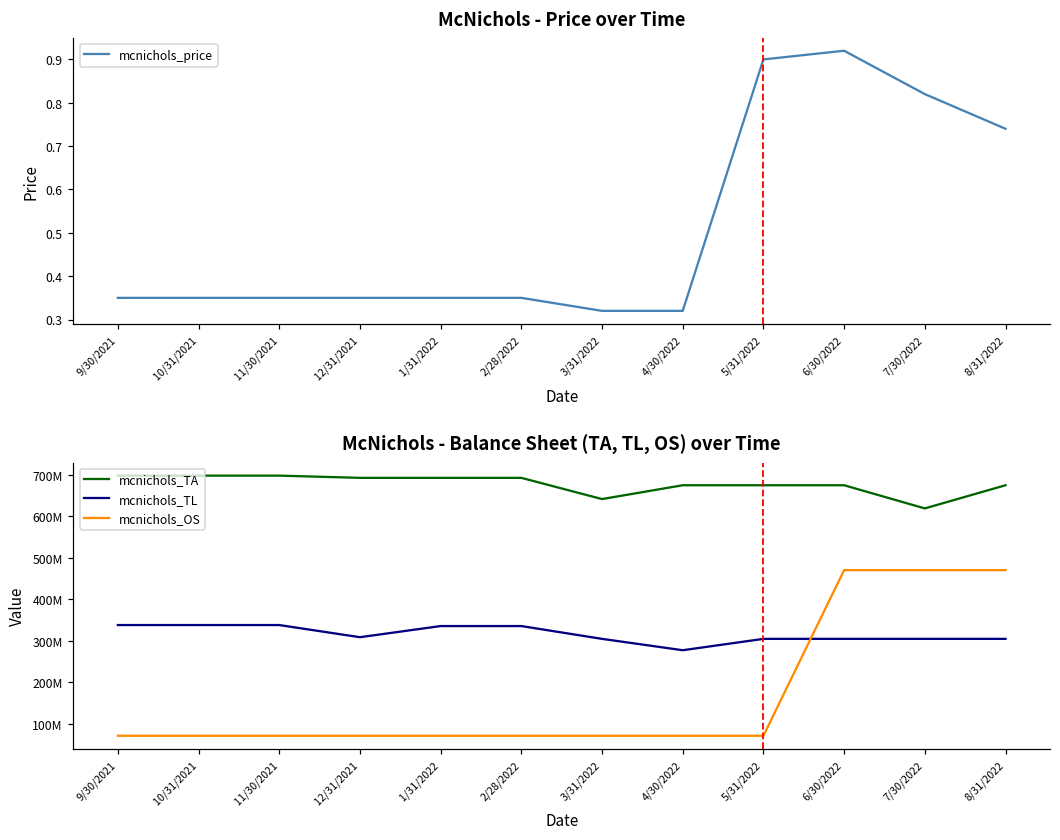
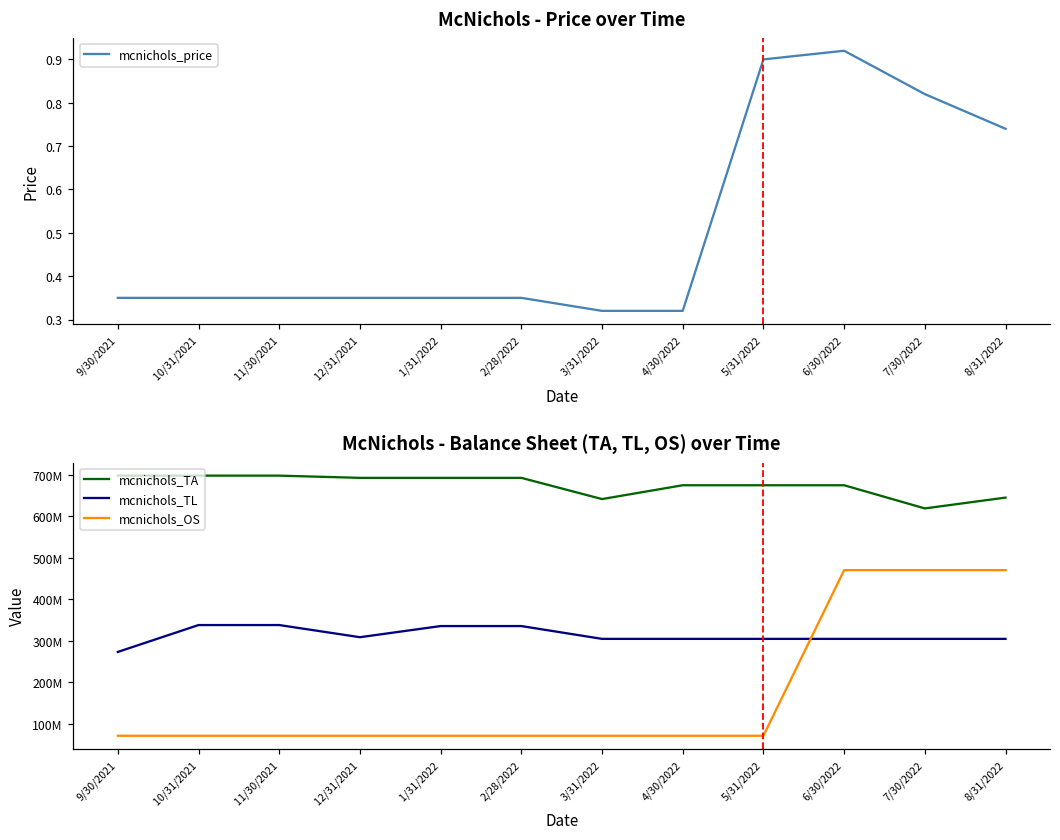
  {
    "McNichols - Price over Time": {
      "9/30/2021": 0.35,
      "10/31/2021": 0.35,
      "11/30/2021": 0.35,
      "12/31/2021": 0.35,
      "1/31/2022": 0.35,
      "2/28/2022": 0.35,
      "3/31/2022": 0.32,
      "4/30/2022": 0.32,
      "5/31/2022": 0.90,
      "6/30/2022": 0.92,
      "7/30/2022": 0.82,
      "8/31/2022": 0.74
    },
    "McNichols - Balance Sheet (TA, TL, OS) over Time": {
      "mcnichols_TA": {
        "11/30/2021": 700000000,
        "12/31/2021": 690000000,
        "1/31/2022": 690000000,
        "2/28/2022": 690000000,
        "3/31/2022": 640000000,
        "4/30/2022": 670000000,
        "5/31/2022": 670000000,
        "6/30/2022": 670000000,
        "7/30/2022": 620000000,
-       "8/31/2022": 670000000
+       "8/31/2022": 640000000
      },
      "mcnichols_TL": {
-       "9/30/2021": 340000000,
+       "9/30/2021": 270000000,
        "10/31/2021": 340000000,
        "11/30/2021": 340000000,
        "12/31/2021": 310000000,
        "1/31/2022": 340000000,
        "2/28/2022": 340000000,
        "3/31/2022": 300000000,
-       "4/30/2022": 280000000,
+       "4/30/2022": 300000000,
        "5/31/2022": 300000000,
        "6/30/2022": 300000000,
        "7/30/2022": 300000000,
        "8/31/2022": 300000000
      },
      "mcnichols_OS": {
        "9/30/2021": 70000000,
        "10/31/2021": 70000000,
        "11/30/2021": 70000000,
        "12/31/2021": 70000000,
        "1/31/2022": 70000000,
        "2/28/2022": 70000000,
        "3/31/2022": 70000000,
        "4/30/2022": 70000000,
        "5/31/2022": 70000000,
        "6/30/2022": 470000000,
        "7/30/2022": 470000000,
        "8/31/2022": 470000000
      }
    }
  }
